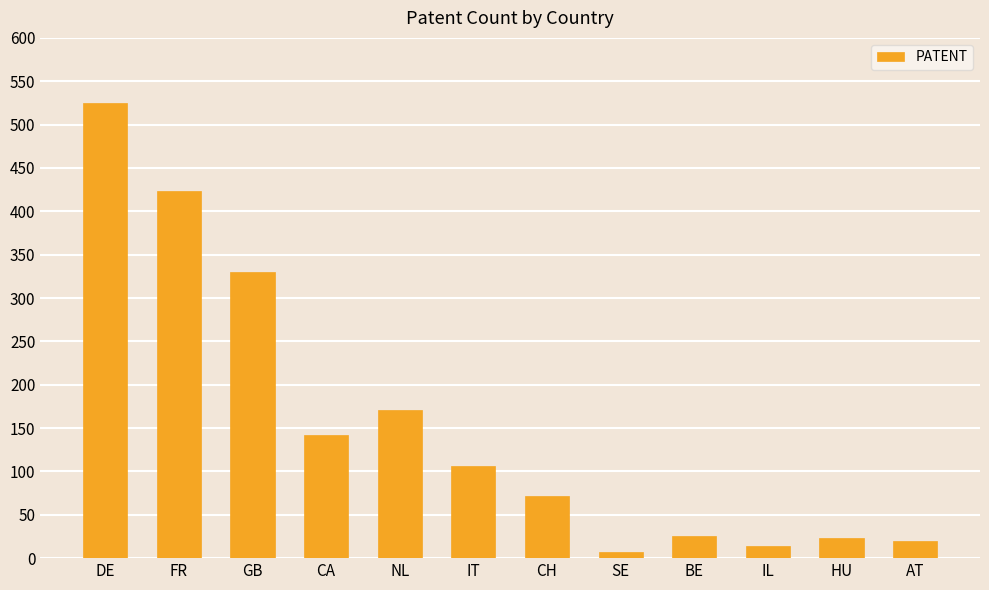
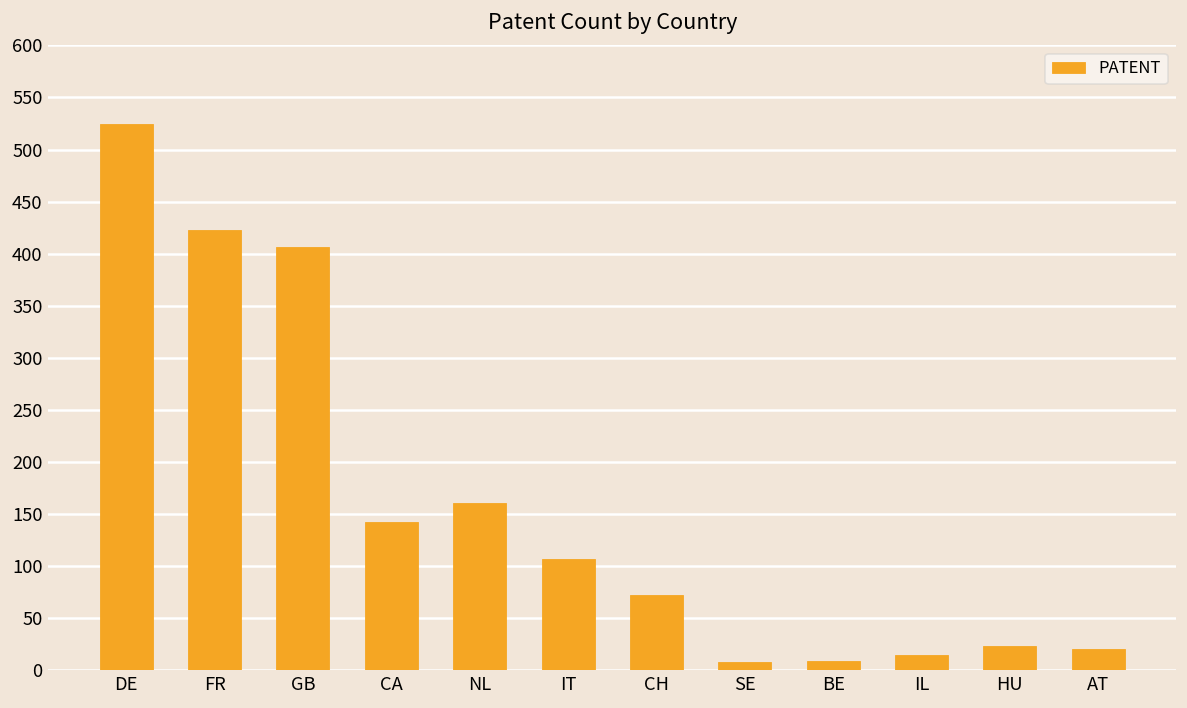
  {
    "DE": 530,
    "FR": 420,
-   "GB": 330,
+   "GB": 410,
    "CA": 140,
-   "NL": 170,
+   "NL": 160,
    "IT": 110,
    "CH": 70,
    "SE": 10,
-   "BE": 30,
+   "BE": 10,
    "IL": 10,
    "HU": 20,
    "AT": 20
  }
